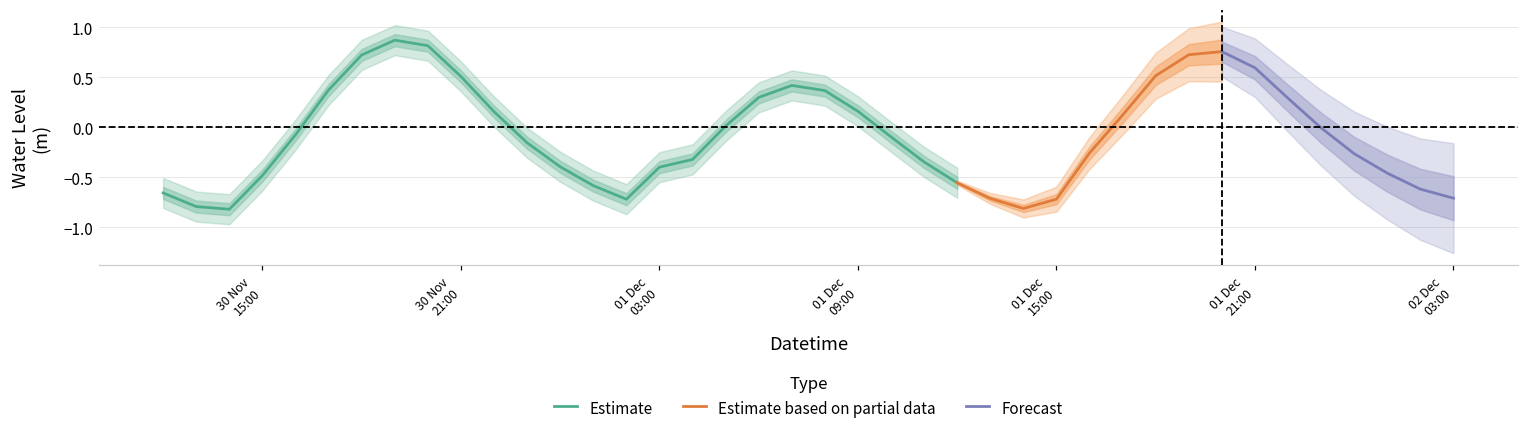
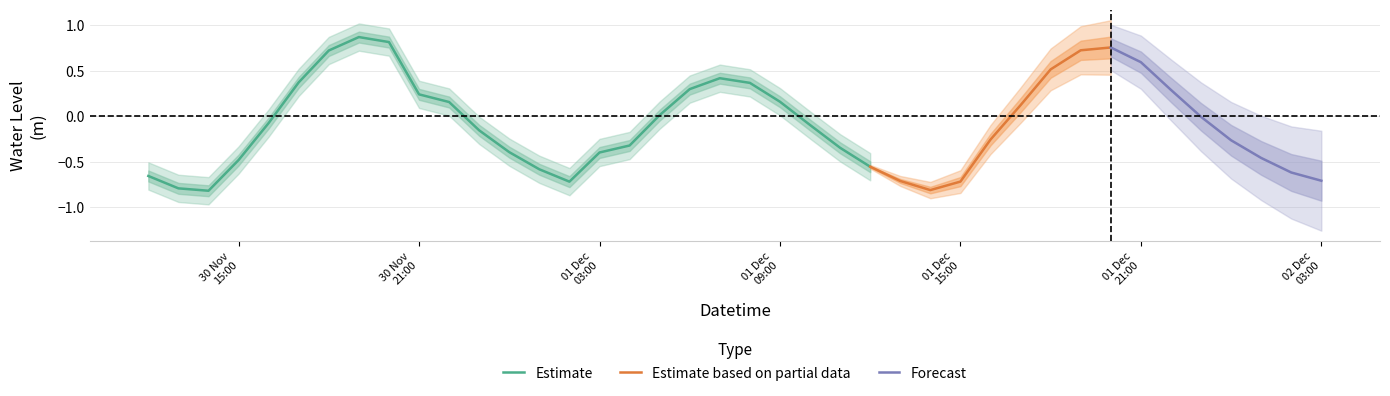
  {
    "Estimate": {
      "30 Nov 15:00": -0.5,
-     "30 Nov 21:00": 0.5,
+     "30 Nov 21:00": 0.2,
      "01 Dec 03:00": -0.4,
      "01 Dec 09:00": 0.2
    }
  }
